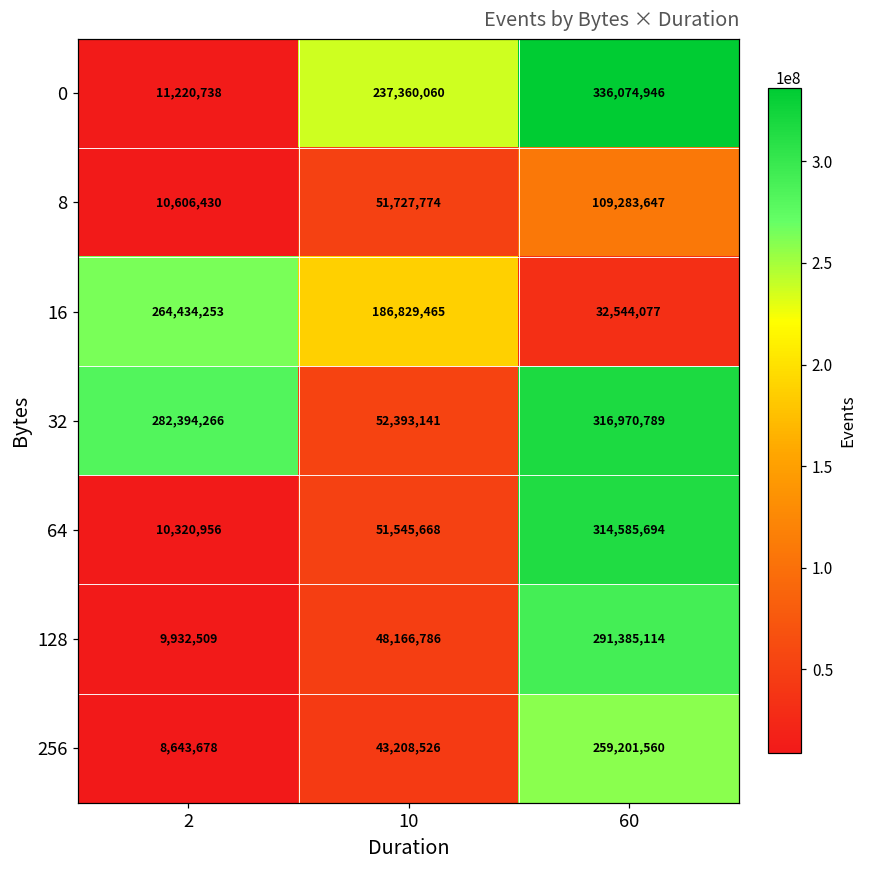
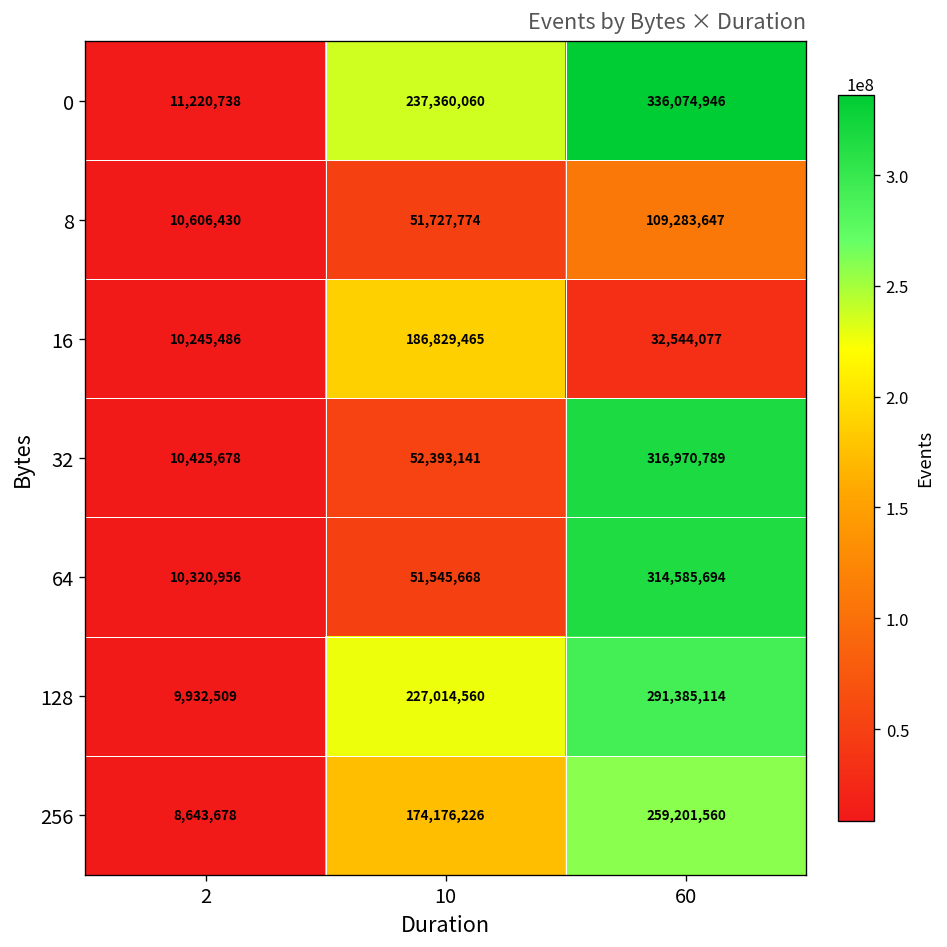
  {
    "0": {
      "2": "11,220,738",
      "10": "237,360,060",
      "60": "336,074,946"
    },
    "8": {
      "2": "10,606,430",
      "10": "51,727,774",
      "60": "109,283,647"
    },
    "16": {
-     "2": "264,434,253",
+     "2": "10,245,486",
      "10": "186,829,465",
      "60": "32,544,077"
    },
    "32": {
-     "2": "282,394,266",
+     "2": "10,425,678",
      "10": "52,393,141",
      "60": "316,970,789"
    },
    "64": {
      "2": "10,320,956",
      "10": "51,545,668",
      "60": "314,585,694"
    },
    "128": {
      "2": "9,932,509",
-     "10": "48,166,786",
+     "10": "227,014,560",
      "60": "291,385,114"
    },
    "256": {
      "2": "8,643,678",
-     "10": "43,208,526",
+     "10": "174,176,226",
      "60": "259,201,560"
    }
  }
